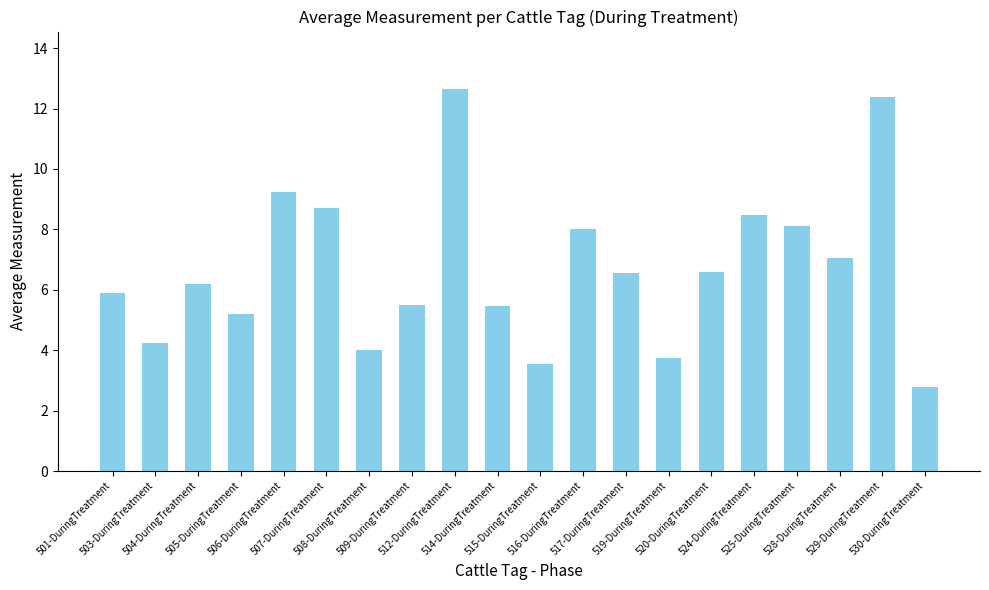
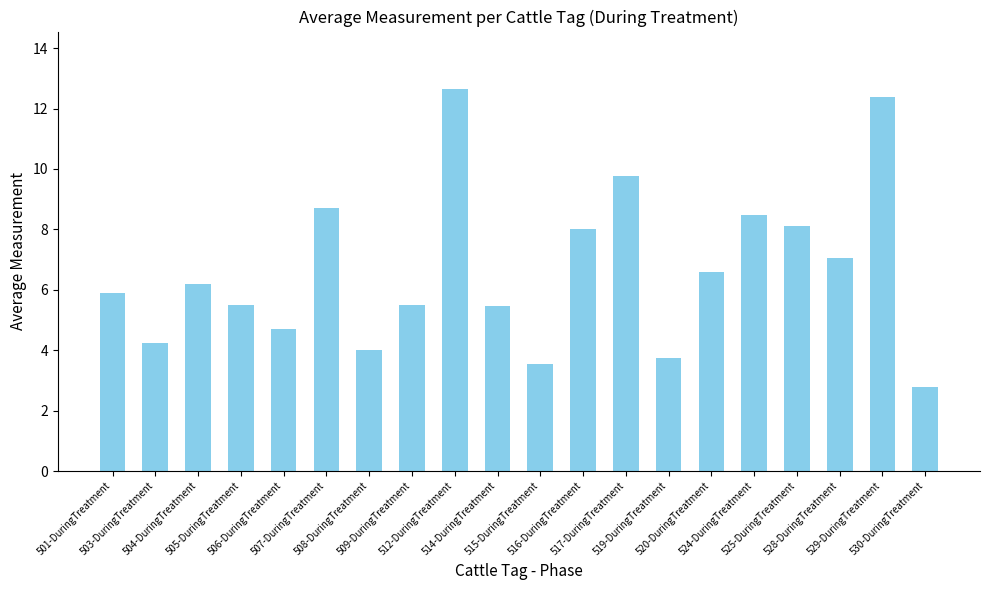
  {
    "501-DuringTreatment": 5.9,
    "503-DuringTreatment": 4.3,
    "504-DuringTreatment": 6.2,
-   "505-DuringTreatment": 5.2,
-   "506-DuringTreatment": 9.2,
+   "505-DuringTreatment": 5.5,
+   "506-DuringTreatment": 4.7,
    "507-DuringTreatment": 8.7,
    "508-DuringTreatment": 4.0,
    "509-DuringTreatment": 5.5,
    "512-DuringTreatment": 12.7,
    "514-DuringTreatment": 5.4,
    "515-DuringTreatment": 3.6,
    "516-DuringTreatment": 8.0,
-   "517-DuringTreatment": 6.6,
+   "517-DuringTreatment": 9.8,
    "519-DuringTreatment": 3.8,
    "520-DuringTreatment": 6.6,
    "524-DuringTreatment": 8.5,
    "525-DuringTreatment": 8.1,
    "528-DuringTreatment": 7.1,
    "529-DuringTreatment": 12.4,
    "530-DuringTreatment": 2.8
  }
